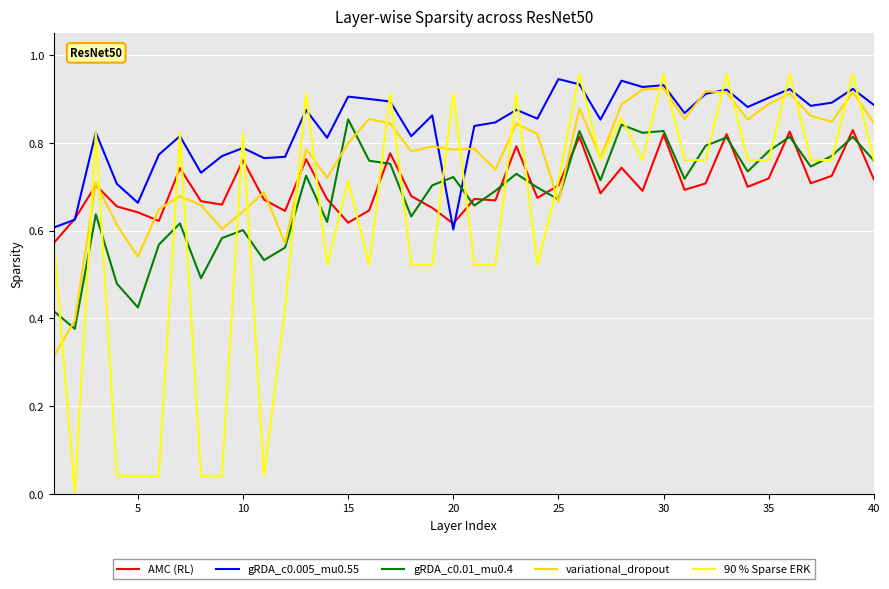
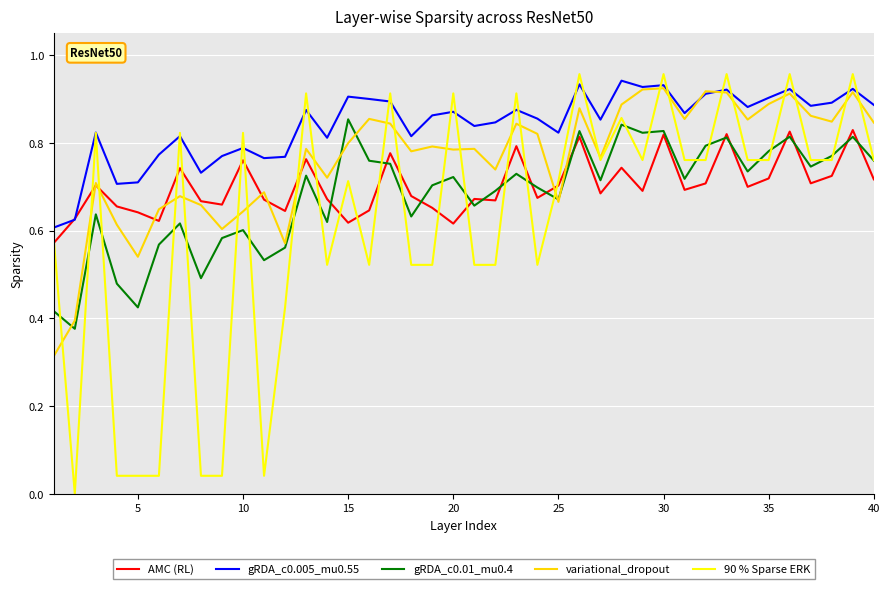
  {
    "AMC (RL)": {
      "5": 0.64,
      "10": 0.76,
      "15": 0.62,
      "20": 0.62,
      "25": 0.70,
      "30": 0.82,
      "35": 0.72,
      "40": 0.72
    },
    "gRDA_c0.005_mu0.55": {
-     "5": 0.66,
+     "5": 0.71,
      "10": 0.79,
      "15": 0.91,
-     "20": 0.60,
-     "25": 0.95,
+     "20": 0.87,
+     "25": 0.82,
      "30": 0.93,
      "35": 0.90,
      "40": 0.89
    },
    "gRDA_c0.01_mu0.4": {
      "5": 0.43,
      "10": 0.60,
      "15": 0.85,
      "20": 0.72,
      "30": 0.83,
      "35": 0.78
    }
  }
